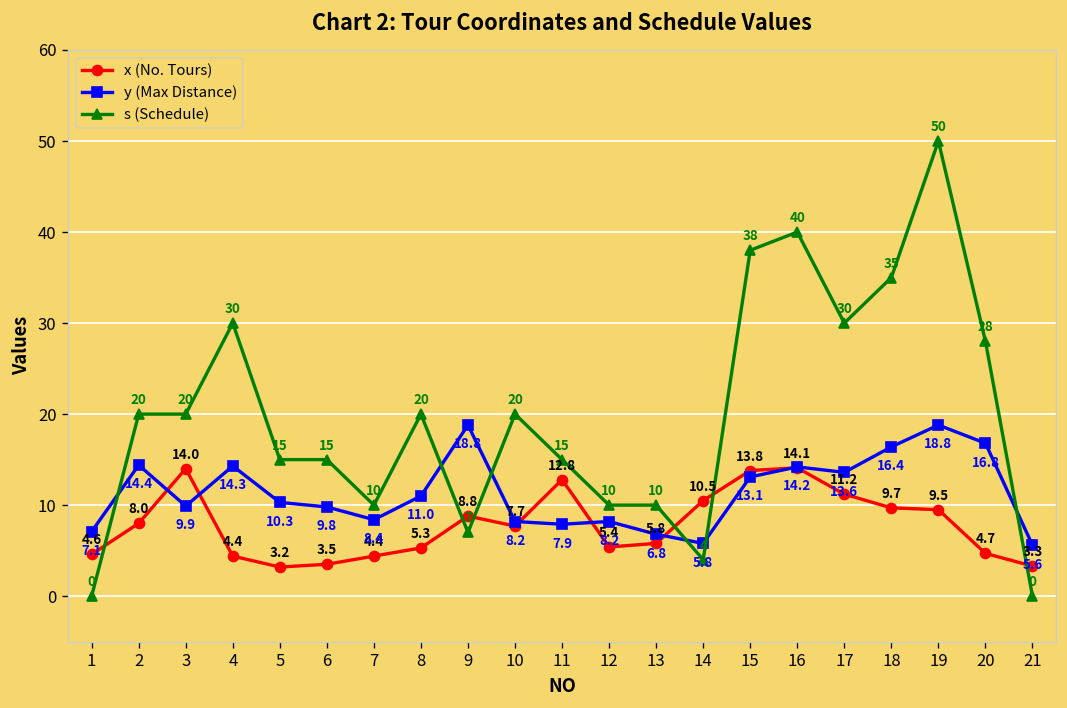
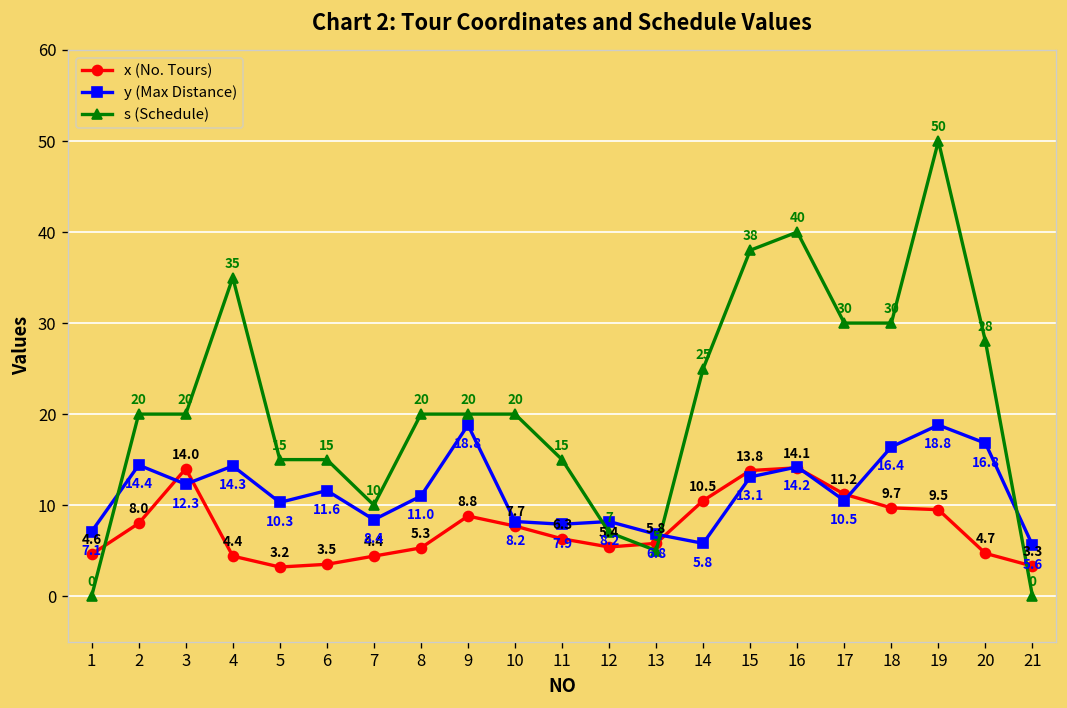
  {
    "x (No. Tours)": {
      "2": 8.0,
      "3": 14.0,
      "4": 4.4,
      "5": 3.2,
      "6": 3.5,
      "8": 5.3,
      "9": 8.8,
-     "11": 12.8,
+     "11": 6.3,
      "14": 10.5,
      "15": 13.8,
      "18": 9.7,
      "19": 9.5,
      "20": 4.7
    },
    "y (Max Distance)": {
      "2": 14.4,
-     "3": 9.9,
+     "3": 12.3,
      "4": 14.3,
      "5": 10.3,
-     "6": 9.8,
+     "6": 11.6,
      "8": 11.0,
      "9": 18.8,
      "10": 8.2,
      "11": 7.9,
      "15": 13.1,
-     "17": 13.6,
+     "17": 10.5,
      "18": 16.4,
      "19": 18.8,
      "20": 16.8
    },
    "s (Schedule)": {
      "1": 0,
      "2": 20,
      "3": 20,
-     "4": 30,
+     "4": 35,
      "5": 15,
      "6": 15,
      "7": 10,
      "8": 20,
-     "9": 7,
+     "9": 20,
      "10": 20,
      "11": 15,
-     "12": 10,
-     "13": 10,
-     "14": 4,
+     "12": 7,
+     "13": 5,
+     "14": 25,
      "15": 38,
      "16": 40,
      "17": 30,
-     "18": 35,
+     "18": 30,
      "19": 50,
      "20": 28,
      "21": 0
    }
  }
